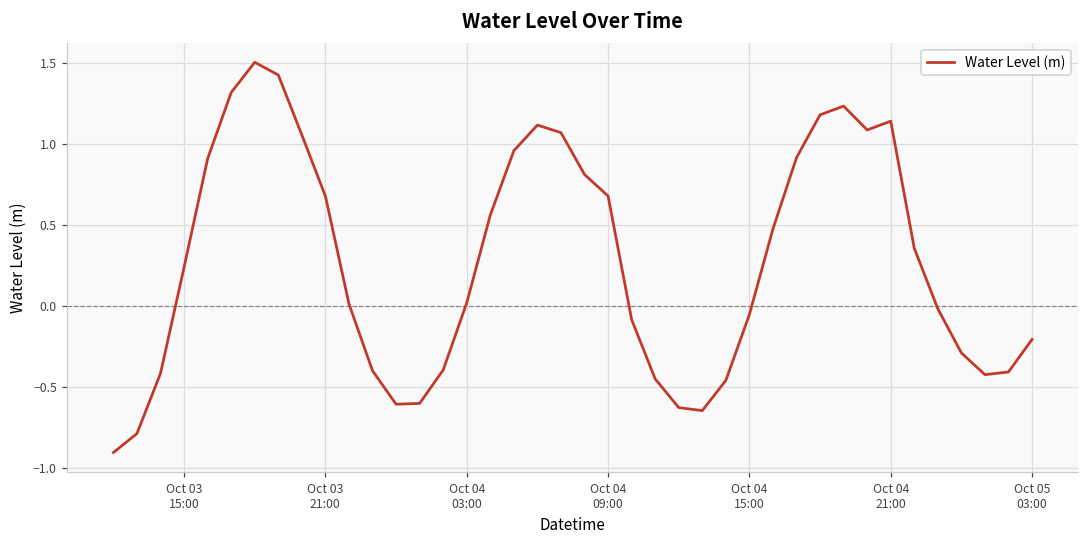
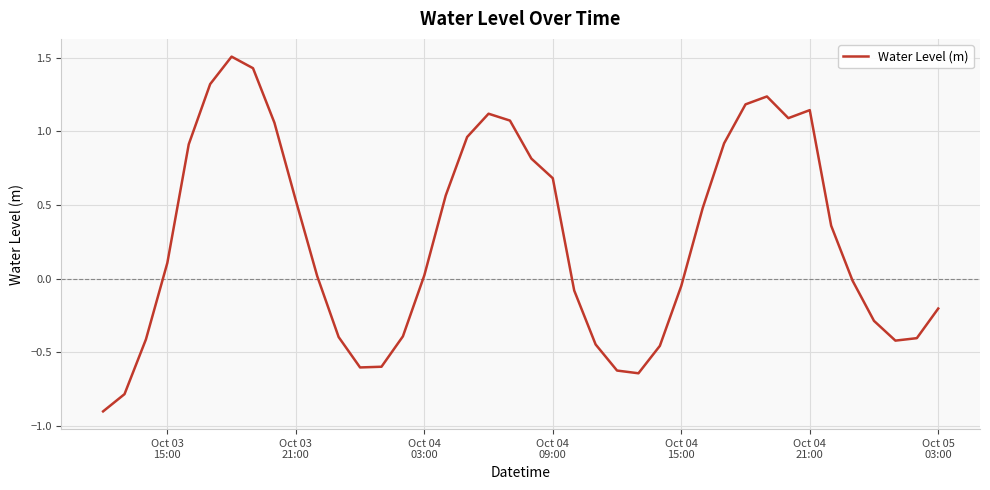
  {
-   "Oct 03 15:00": 0.24,
-   "Oct 03 21:00": 0.68,
+   "Oct 03 15:00": 0.11,
+   "Oct 03 21:00": 0.53,
    "Oct 04 03:00": 0.02,
    "Oct 04 09:00": 0.68,
    "Oct 04 15:00": -0.05,
    "Oct 04 21:00": 1.14,
    "Oct 05 03:00": -0.20
  }
